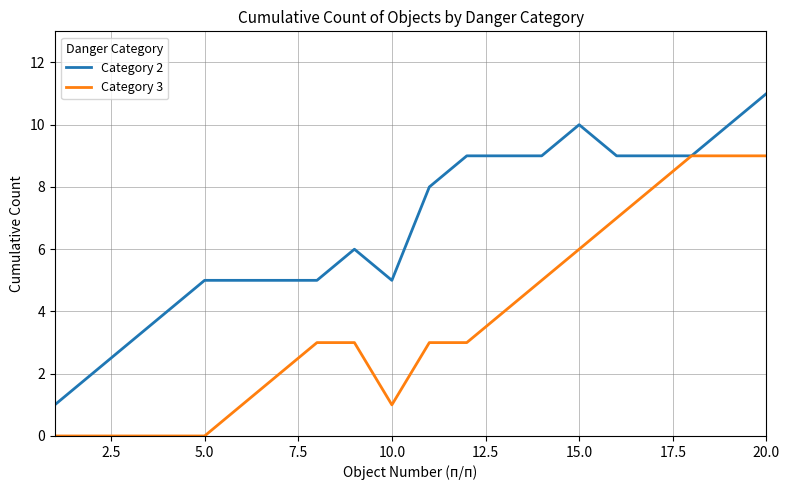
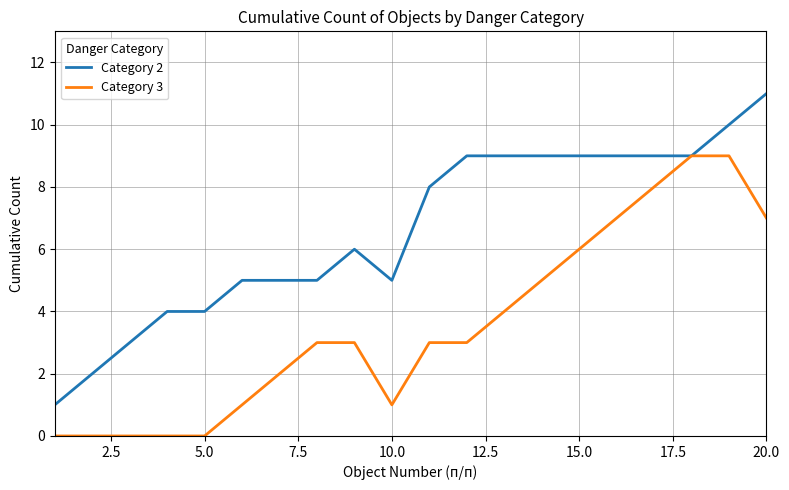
  {
    "Category 2": {
-     "5.0": 5,
+     "5.0": 4,
      "10.0": 5,
-     "15.0": 10,
+     "15.0": 9,
      "20.0": 11
    },
    "Category 3": {
      "5.0": 0,
      "10.0": 1,
      "15.0": 6,
-     "20.0": 9
+     "20.0": 7
    }
  }
